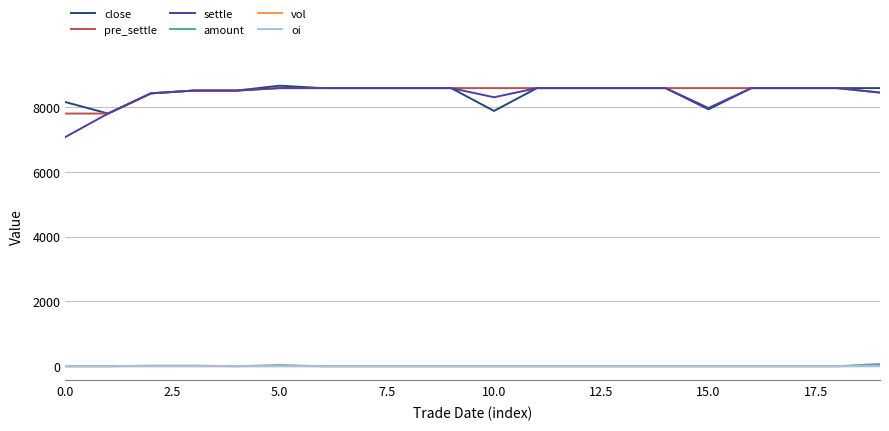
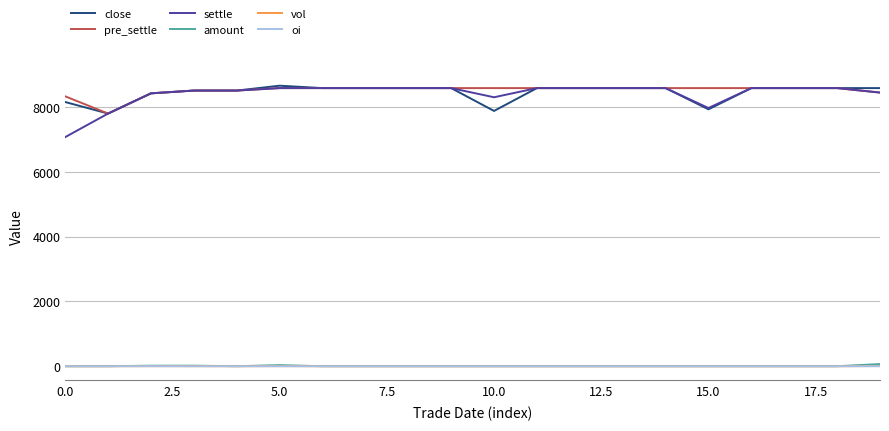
  {
    "close": {
      "0.0": 8200,
      "10.0": 7900
    },
    "pre_settle": {
-     "0.0": 7800,
+     "0.0": 8300,
      "10.0": 8600,
      "15.0": 8600
    },
    "settle": {
      "0.0": 7100,
      "10.0": 8300
    }
  }
